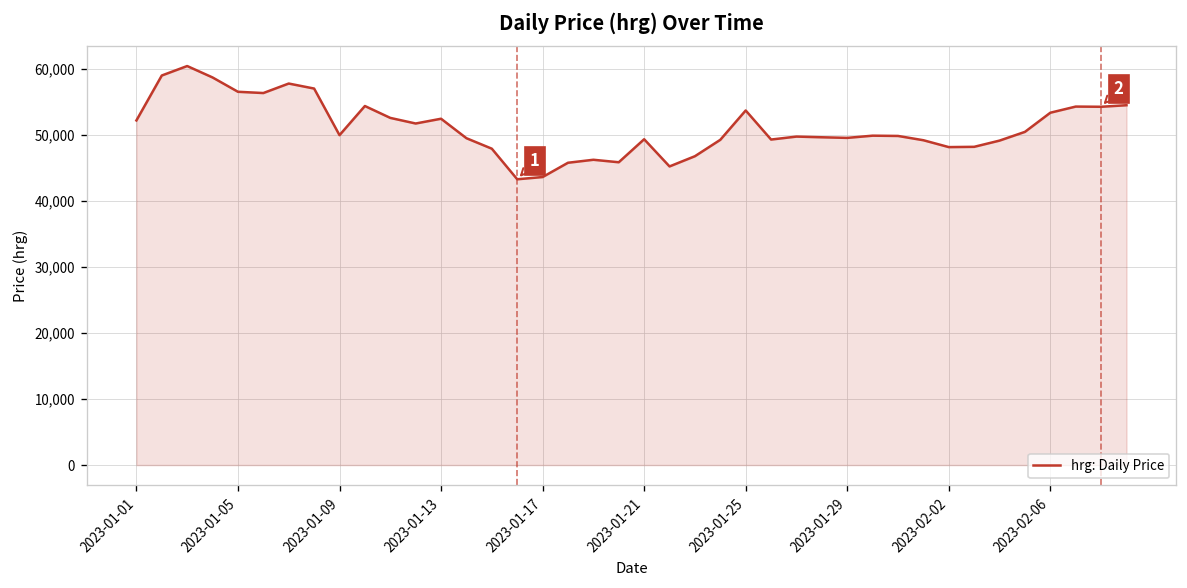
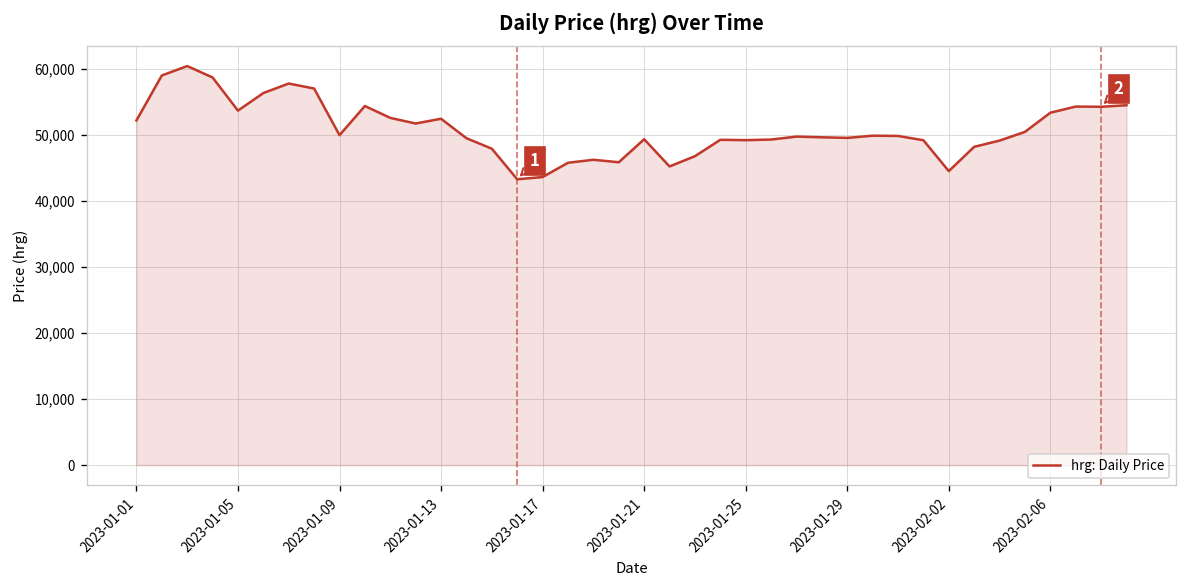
  {
    "2023-01-01": "52,000",
-   "2023-01-05": "57,000",
+   "2023-01-05": "54,000",
    "2023-01-09": "50,000",
    "2023-01-13": "52,000",
    "2023-01-21": "49,000",
-   "2023-01-25": "54,000",
+   "2023-01-25": "49,000",
    "2023-01-29": "50,000",
-   "2023-02-02": "48,000",
+   "2023-02-02": "45,000",
    "2023-02-06": "53,000"
  }
